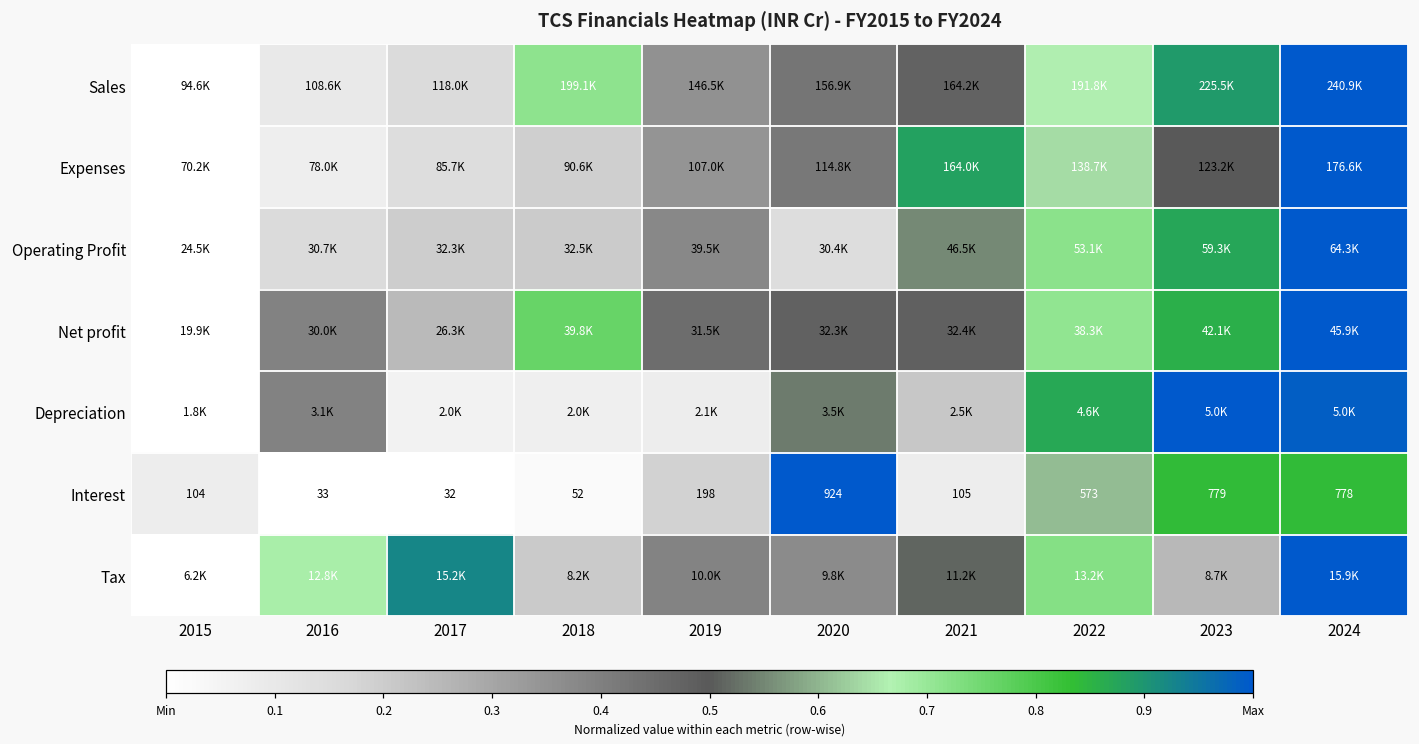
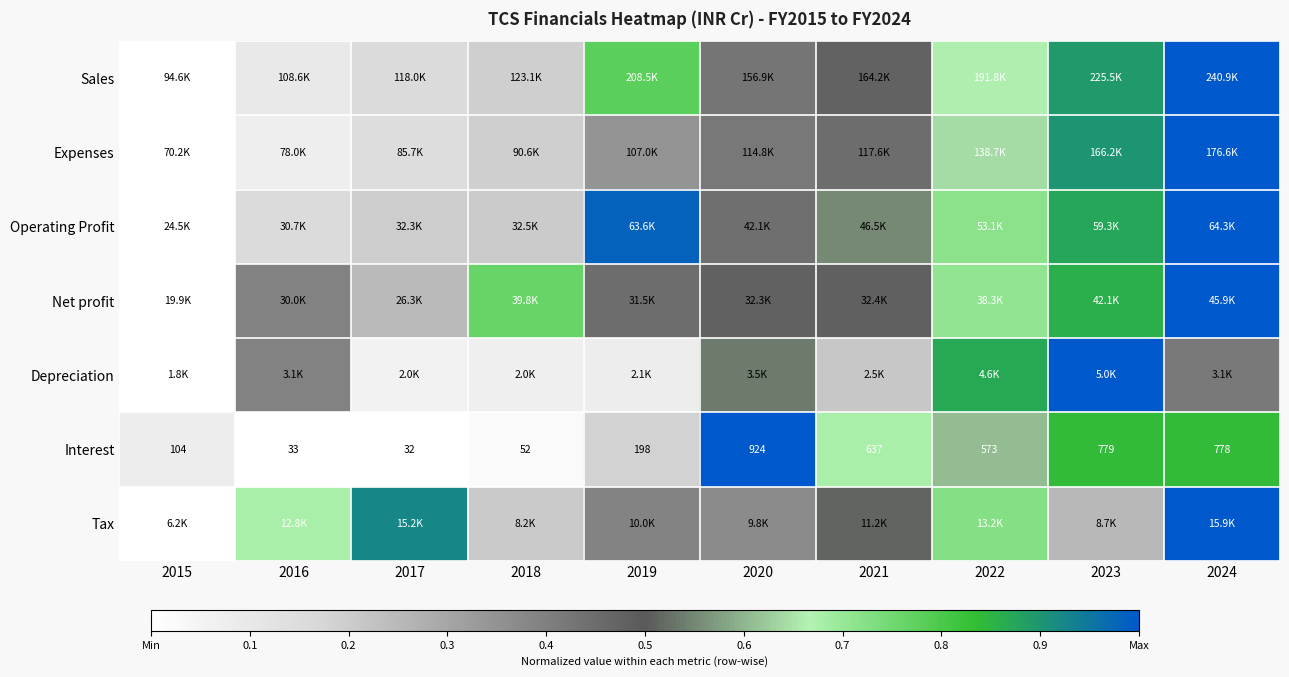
  {
    "Sales": {
      "2015": "94.6K",
      "2016": "108.6K",
      "2017": "118.0K",
-     "2018": "199.1K",
-     "2019": "146.5K",
+     "2018": "123.1K",
+     "2019": "208.5K",
      "2020": "156.9K",
      "2021": "164.2K",
      "2022": "191.8K",
      "2023": "225.5K",
      "2024": "240.9K"
    },
    "Expenses": {
      "2015": "70.2K",
      "2016": "78.0K",
      "2017": "85.7K",
      "2018": "90.6K",
      "2019": "107.0K",
      "2020": "114.8K",
-     "2021": "164.0K",
+     "2021": "117.6K",
      "2022": "138.7K",
-     "2023": "123.2K",
+     "2023": "166.2K",
      "2024": "176.6K"
    },
    "Operating Profit": {
      "2015": "24.5K",
      "2016": "30.7K",
      "2017": "32.3K",
      "2018": "32.5K",
-     "2019": "39.5K",
-     "2020": "30.4K",
+     "2019": "63.6K",
+     "2020": "42.1K",
      "2021": "46.5K",
      "2022": "53.1K",
      "2023": "59.3K",
      "2024": "64.3K"
    },
    "Net profit": {
      "2015": "19.9K",
      "2016": "30.0K",
      "2017": "26.3K",
      "2018": "39.8K",
      "2019": "31.5K",
      "2020": "32.3K",
      "2021": "32.4K",
      "2022": "38.3K",
      "2023": "42.1K",
      "2024": "45.9K"
    },
    "Depreciation": {
      "2015": "1.8K",
      "2016": "3.1K",
      "2017": "2.0K",
      "2018": "2.0K",
      "2019": "2.1K",
      "2020": "3.5K",
      "2021": "2.5K",
      "2022": "4.6K",
      "2023": "5.0K",
-     "2024": "5.0K"
+     "2024": "3.1K"
    },
    "Interest": {
      "2015": "104",
      "2016": "33",
      "2017": "32",
      "2018": "52",
      "2019": "198",
      "2020": "924",
-     "2021": "105",
+     "2021": "637",
      "2022": "573",
      "2023": "779",
      "2024": "778"
    },
    "Tax": {
      "2015": "6.2K",
      "2016": "12.8K",
      "2017": "15.2K",
      "2018": "8.2K",
      "2019": "10.0K",
      "2020": "9.8K",
      "2021": "11.2K",
      "2022": "13.2K",
      "2023": "8.7K",
      "2024": "15.9K"
    }
  }
